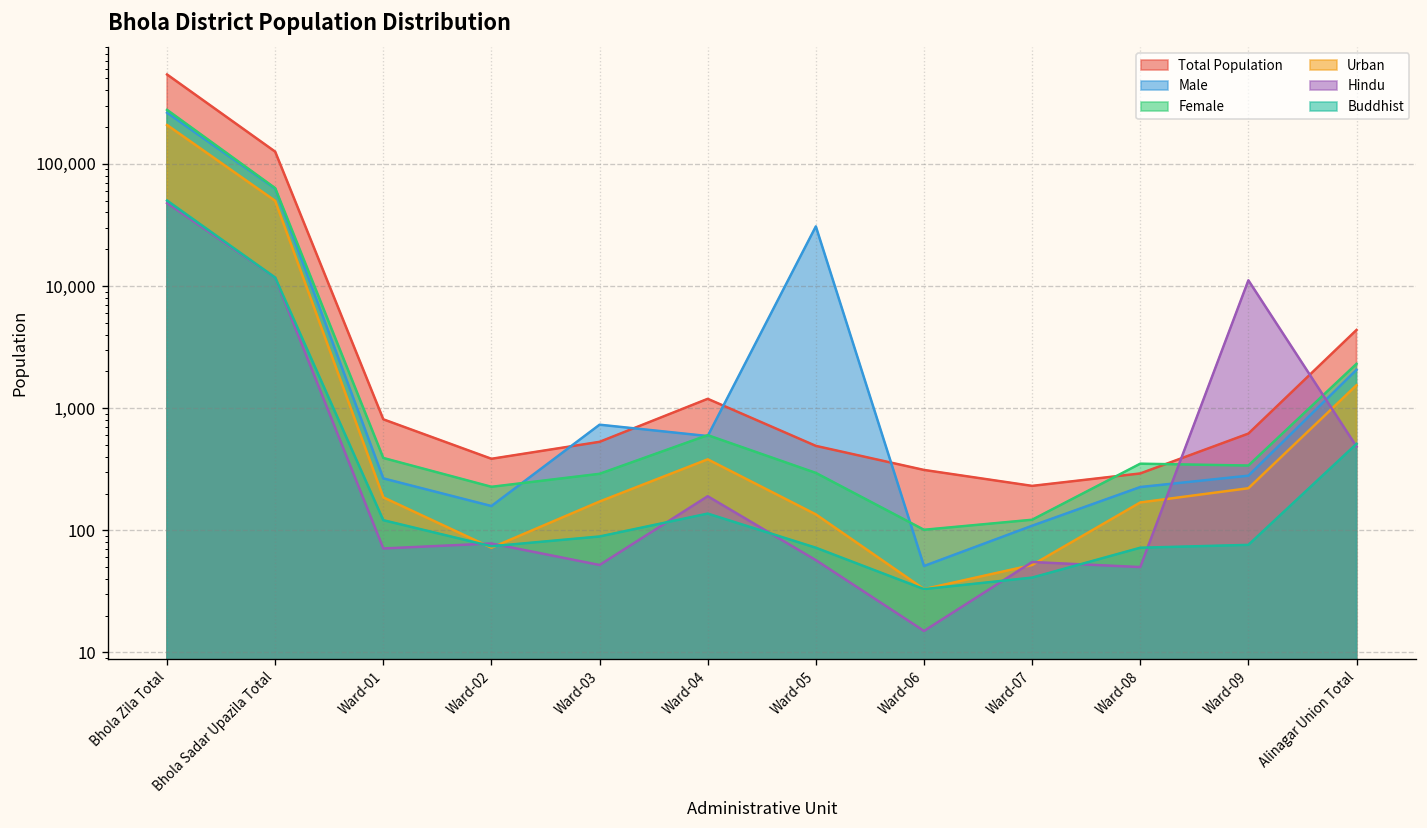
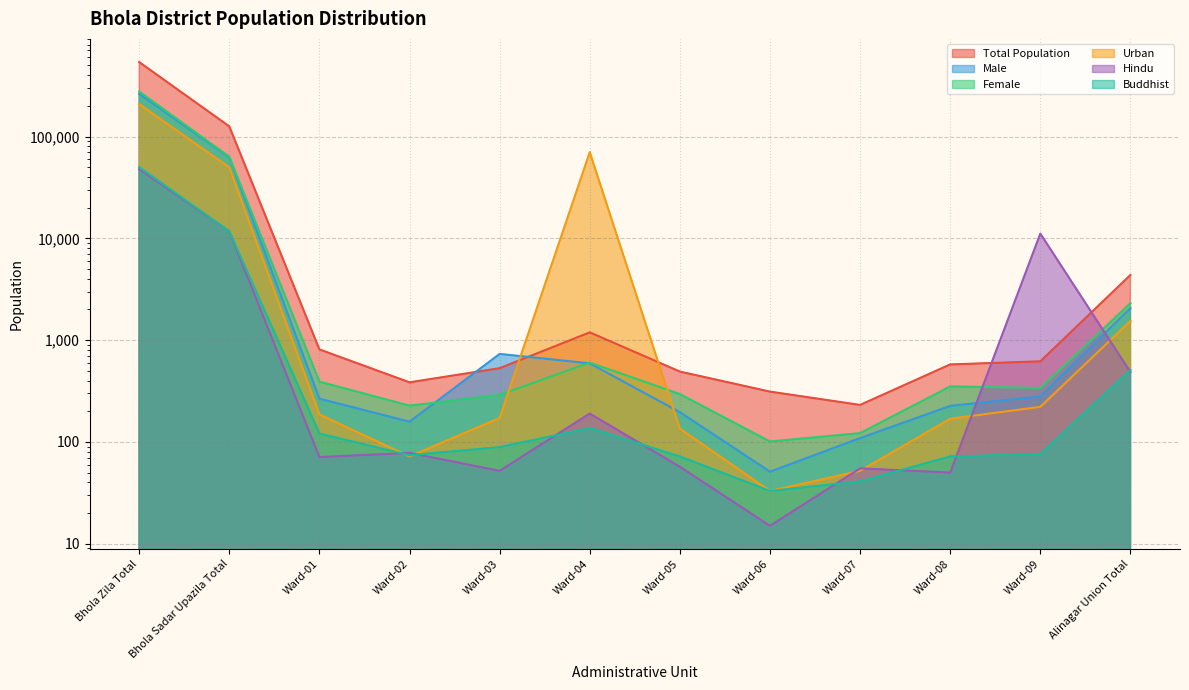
  {
    "Total Population": {
      "Bhola Zila Total": "500,000",
      "Bhola Sadar Upazila Total": "130,000",
      "Ward-01": "800",
      "Ward-02": "390",
      "Ward-03": "500",
      "Ward-04": "1,200",
      "Ward-05": "500",
      "Ward-06": "310",
      "Ward-07": "230",
-     "Ward-08": "290",
+     "Ward-08": "600",
      "Ward-09": "600",
      "Alinagar Union Total": "4,400"
    },
    "Male": {
      "Ward-01": "270",
      "Ward-02": "160",
      "Ward-03": "700",
-     "Ward-05": "31,000",
+     "Ward-05": "200",
      "Ward-06": "50",
      "Ward-07": "110",
      "Ward-08": "230",
      "Ward-09": "280",
      "Alinagar Union Total": "2,100"
    },
    "Urban": {
      "Bhola Zila Total": "210,000",
      "Bhola Sadar Upazila Total": "50,000",
      "Ward-01": "190",
      "Ward-03": "170",
-     "Ward-04": "380",
+     "Ward-04": "70,000",
      "Ward-05": "140",
      "Ward-08": "170",
      "Ward-09": "220",
      "Alinagar Union Total": "1,500"
    },
    "Hindu": {
      "Ward-01": "70",
      "Ward-03": "50",
      "Ward-04": "190",
      "Ward-05": "60",
      "Ward-06": "15",
      "Ward-08": "50",
      "Ward-09": "11,000"
    }
  }
